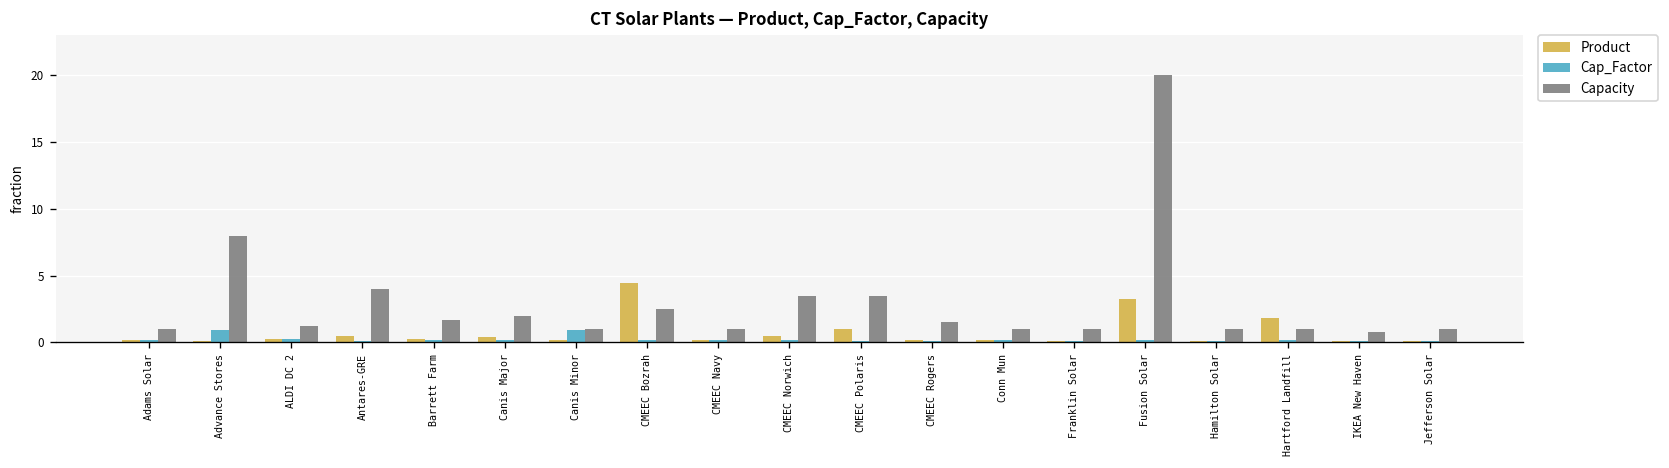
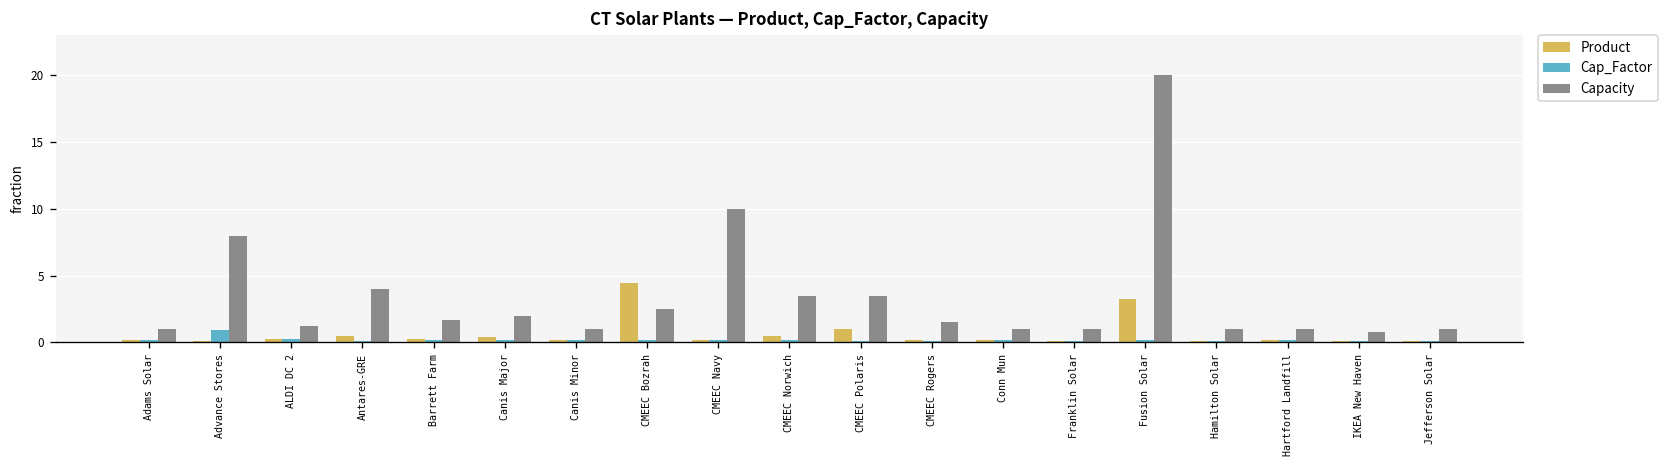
  {
    "Product": {
      "ALDI DC 2": 0.3,
      "Antares-GRE": 0.5,
      "Barrett Farm": 0.3,
      "Canis Major": 0.4,
      "CMEEC Bozrah": 4.4,
      "CMEEC Norwich": 0.5,
      "CMEEC Polaris": 1.0,
      "Fusion Solar": 3.2,
-     "Hartford Landfill": 1.8
+     "Hartford Landfill": 0.2
    },
    "Cap_Factor": {
      "Advance Stores": 0.9,
-     "Canis Minor": 0.9
+     "Canis Minor": 0.2
    },
    "Capacity": {
      "Adams Solar": 1,
      "Advance Stores": 8,
      "ALDI DC 2": 1,
      "Antares-GRE": 4,
      "Barrett Farm": 1.7,
      "Canis Major": 2,
      "Canis Minor": 1,
      "CMEEC Bozrah": 2.5,
-     "CMEEC Navy": 1,
+     "CMEEC Navy": 10,
      "CMEEC Norwich": 3.5,
      "CMEEC Polaris": 3.5,
      "CMEEC Rogers": 1.5,
      "Conn Mun": 1,
      "Franklin Solar": 1,
      "Fusion Solar": 20,
      "Hamilton Solar": 1,
      "Hartford Landfill": 1,
      "IKEA New Haven": 1,
      "Jefferson Solar": 1
    }
  }
